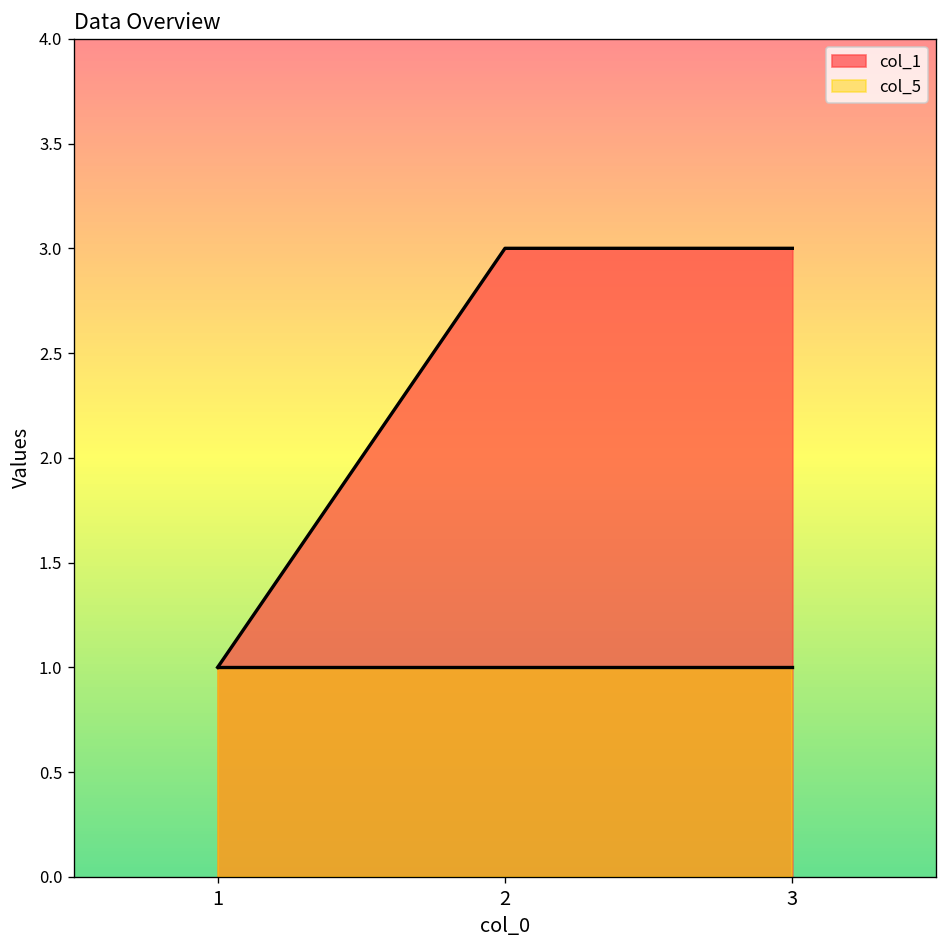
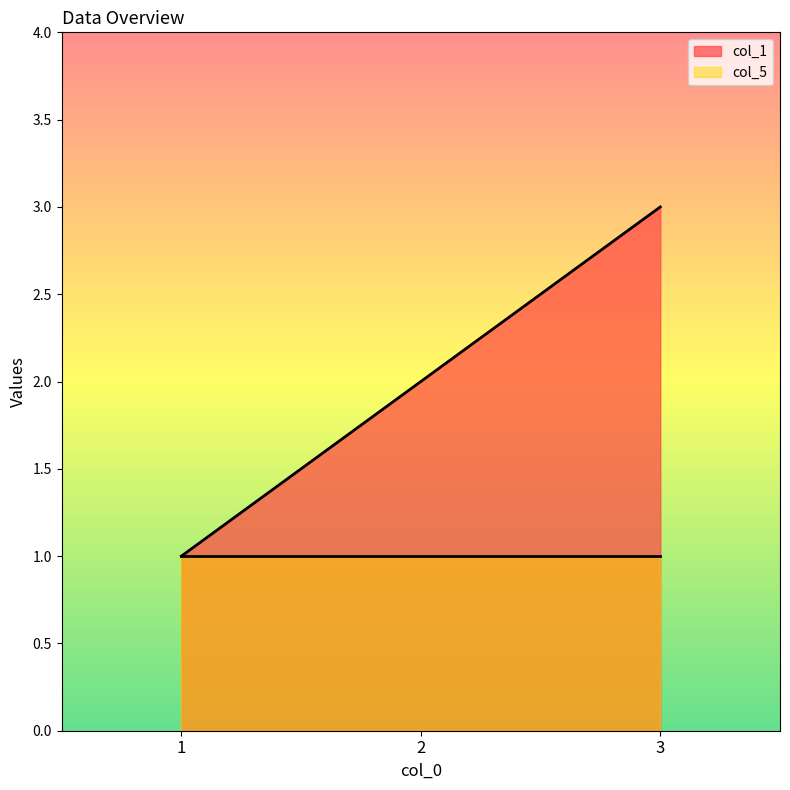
  {
    "col_1": {
-     "2": 3,
+     "2": 2,
      "3": 3
    },
    "col_5": {
      "2": 1,
      "3": 1
    }
  }
